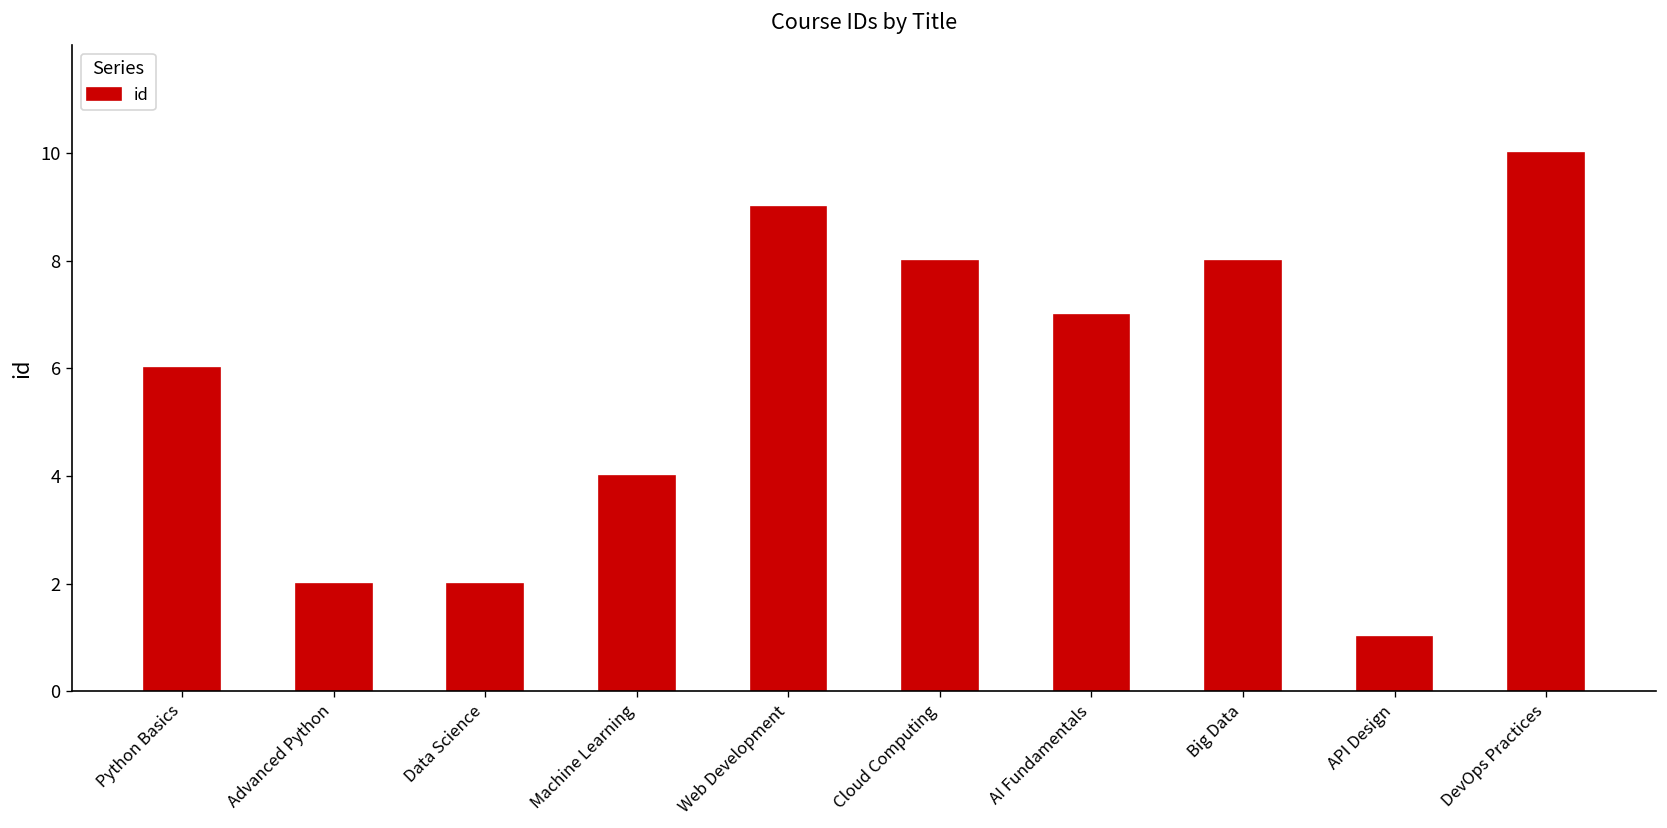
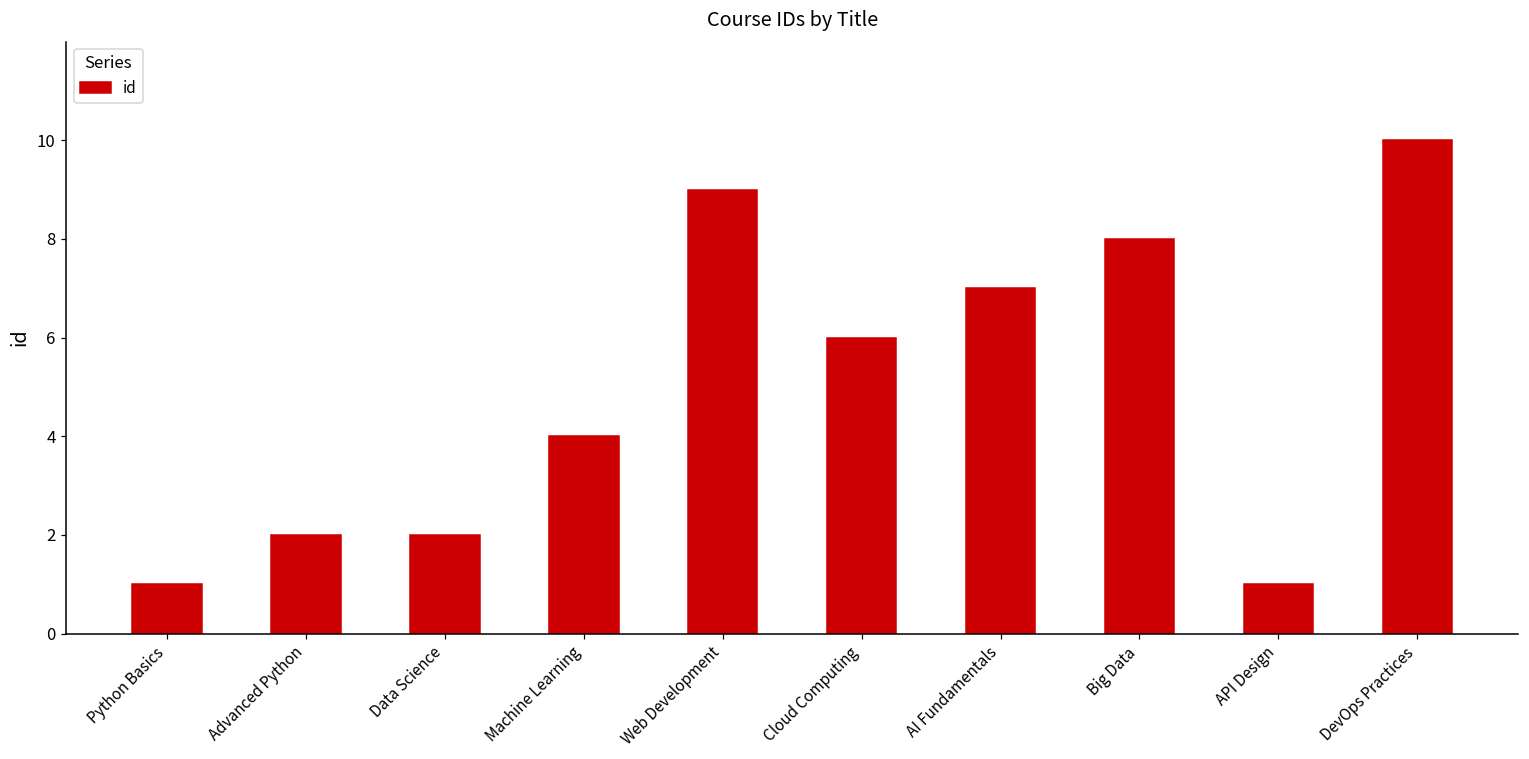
  {
-   "Python Basics": 6,
+   "Python Basics": 1,
    "Advanced Python": 2,
    "Data Science": 2,
    "Machine Learning": 4,
    "Web Development": 9,
-   "Cloud Computing": 8,
+   "Cloud Computing": 6,
    "AI Fundamentals": 7,
    "Big Data": 8,
    "API Design": 1,
    "DevOps Practices": 10
  }
